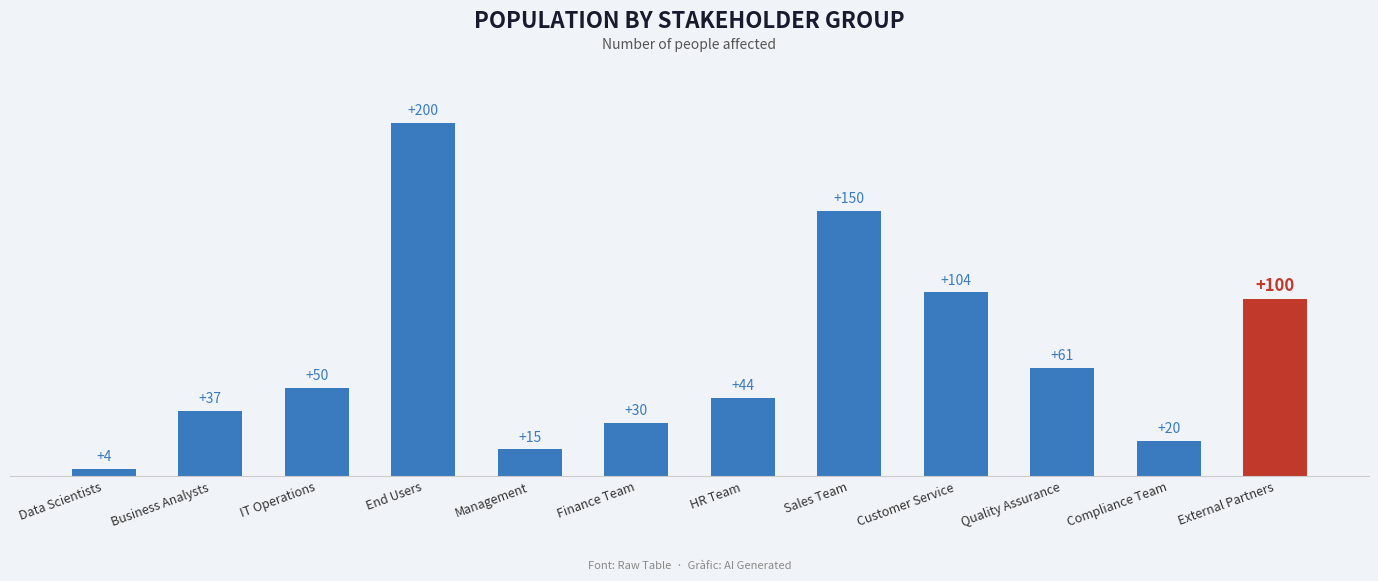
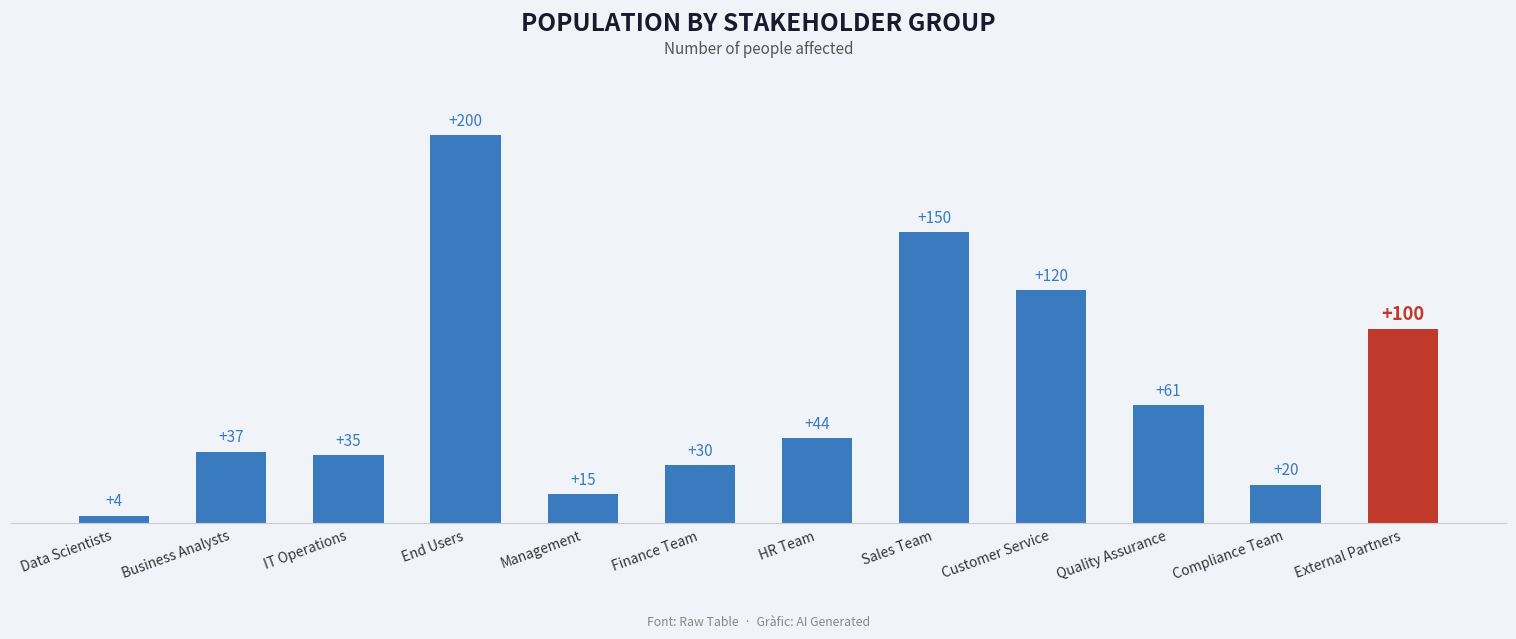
  {
    "Data Scientists": "+4",
    "Business Analysts": "+37",
-   "IT Operations": "+50",
+   "IT Operations": "+35",
    "End Users": "+200",
    "Management": "+15",
    "Finance Team": "+30",
    "HR Team": "+44",
    "Sales Team": "+150",
-   "Customer Service": "+104",
+   "Customer Service": "+120",
    "Quality Assurance": "+61",
    "Compliance Team": "+20",
    "External Partners": "+100"
  }
